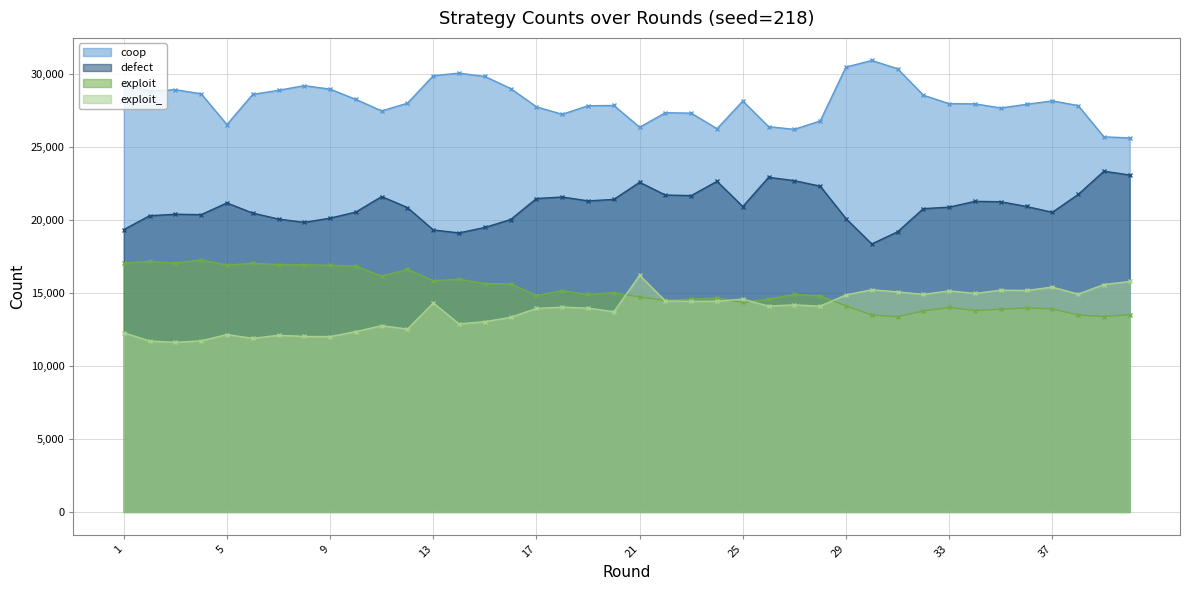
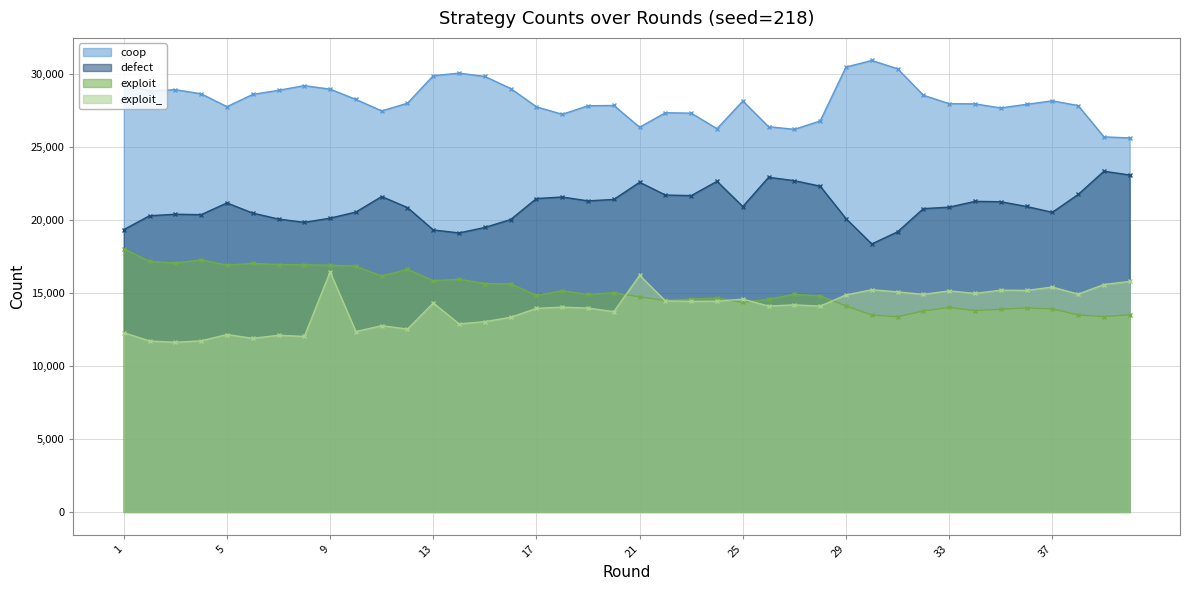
  {
    "coop": {
-     "5": "26,500",
+     "5": "27,800",
      "9": "29,000",
      "13": "29,900",
      "17": "27,800",
      "21": "26,400",
      "25": "28,200",
      "29": "30,500",
      "33": "28,000",
      "37": "28,200"
    },
    "defect": {
      "1": "19,300",
      "5": "21,200",
      "9": "20,100",
      "13": "19,300",
      "17": "21,500",
      "21": "22,600",
      "25": "20,900",
      "29": "20,100",
      "33": "20,900",
      "37": "20,500"
    },
    "exploit": {
-     "1": "17,100",
+     "1": "18,000",
      "5": "16,900",
      "9": "16,900",
      "13": "15,800",
      "17": "14,800",
      "21": "14,700",
      "25": "14,300",
      "29": "14,100",
      "33": "14,000",
      "37": "13,900"
    },
    "exploit_": {
      "1": "12,300",
      "5": "12,200",
-     "9": "12,000",
+     "9": "16,400",
      "13": "14,300",
      "17": "13,900",
      "21": "16,200",
      "25": "14,600",
      "29": "14,900",
      "33": "15,100",
      "37": "15,400"
    }
  }
